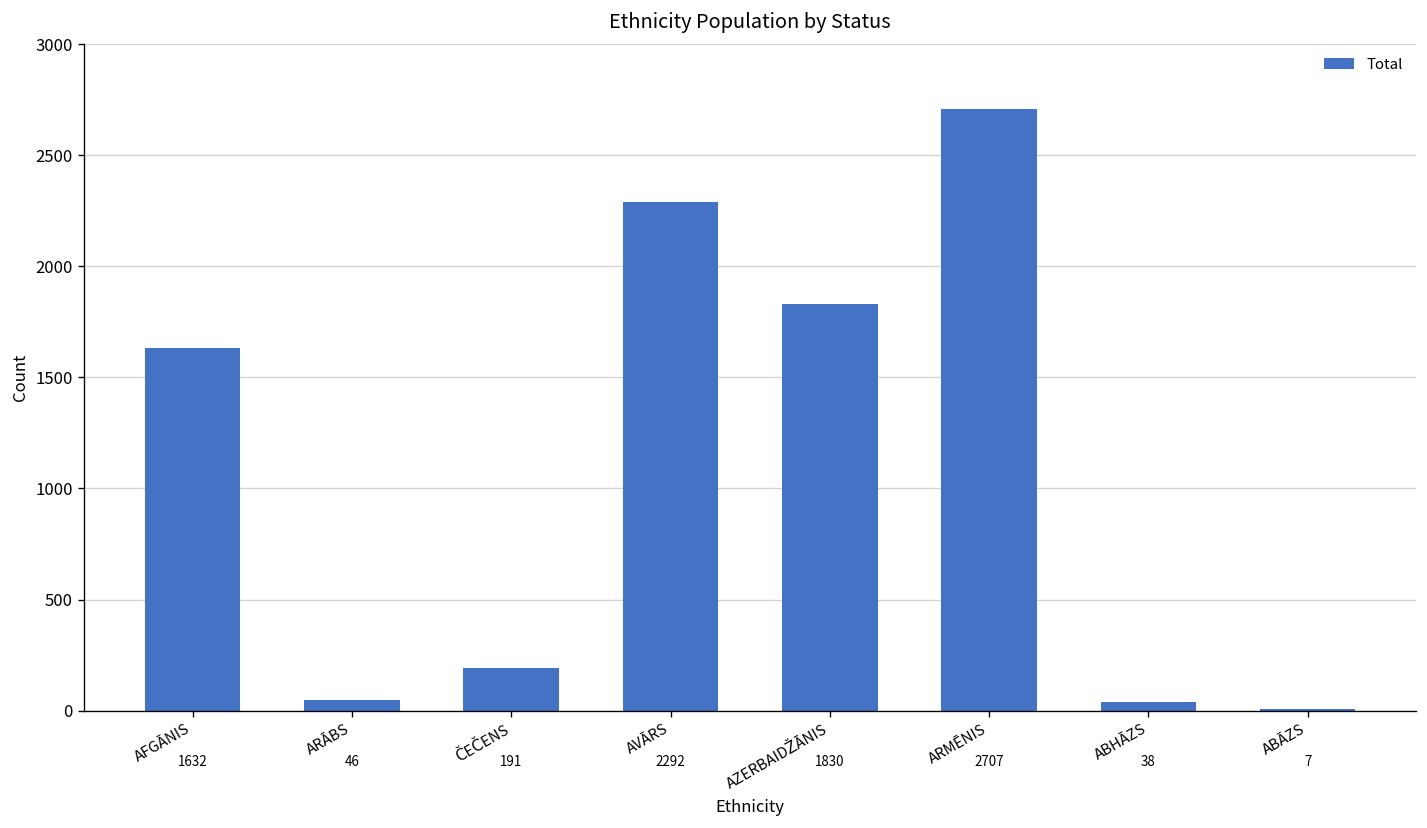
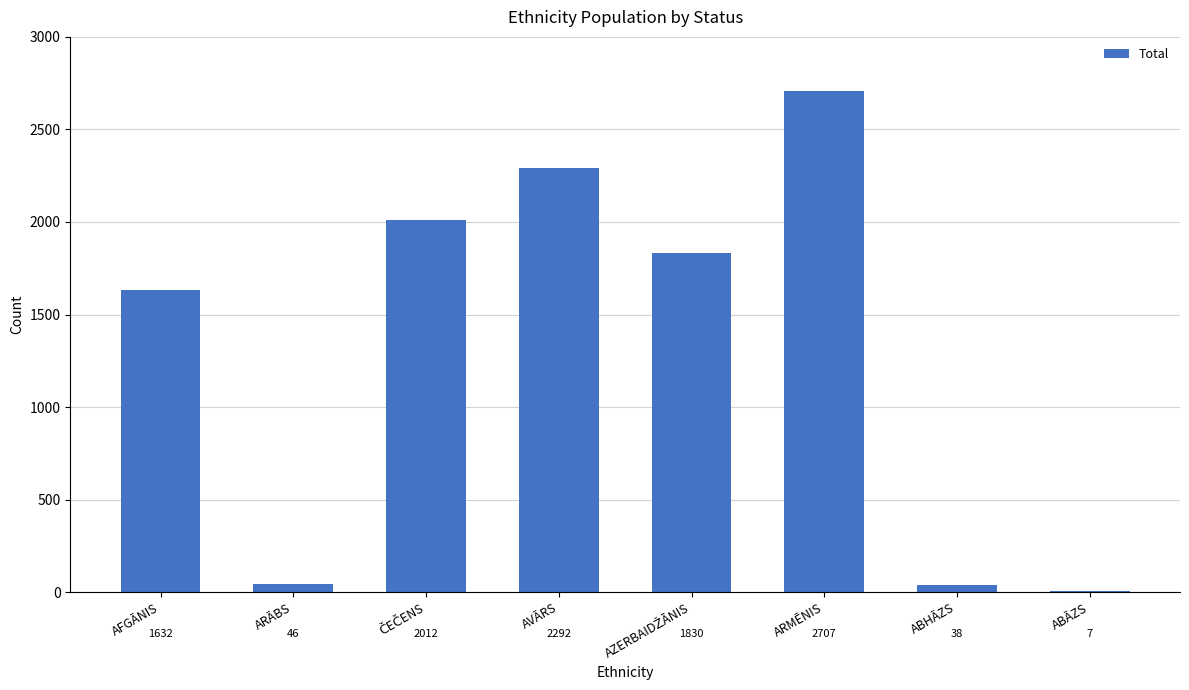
  {
-   "ČEČENS": 191
+   "ČEČENS": 2012
  }
